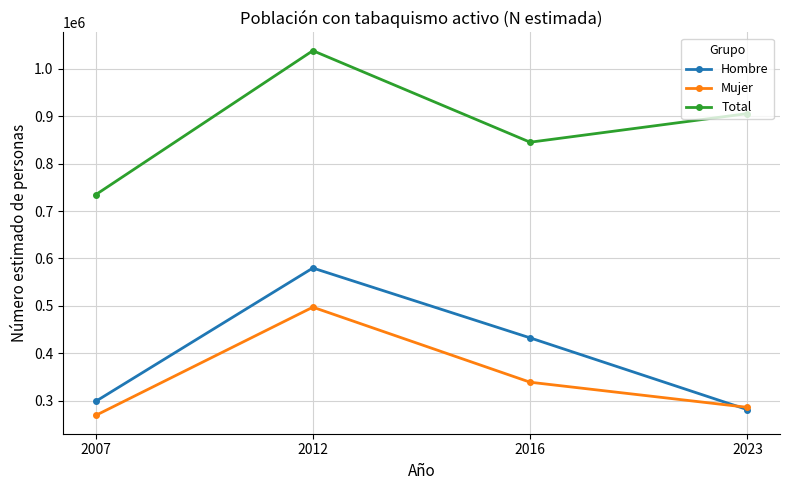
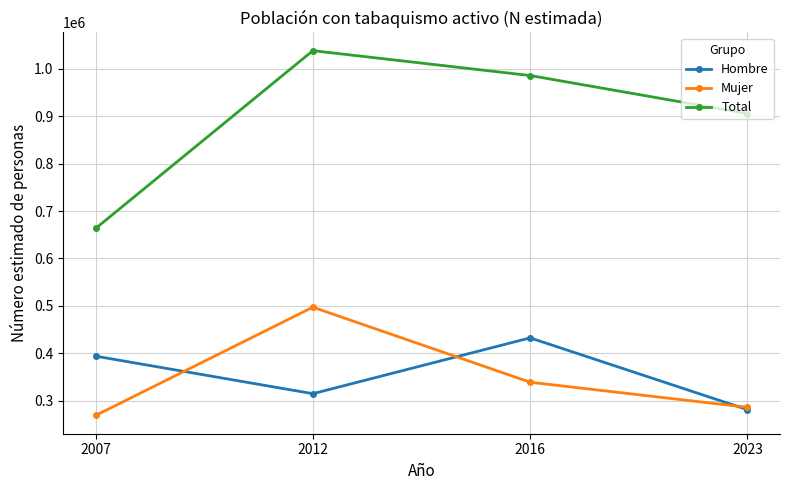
  {
    "Hombre": {
-     "2007": 300000,
-     "2012": 580000,
+     "2007": 390000,
+     "2012": 320000,
      "2016": 430000
    },
    "Mujer": {
      "2007": 270000,
      "2012": 500000,
      "2016": 340000
    },
    "Total": {
-     "2007": 730000,
+     "2007": 660000,
      "2012": 1040000,
-     "2016": 850000
+     "2016": 990000
    }
  }
